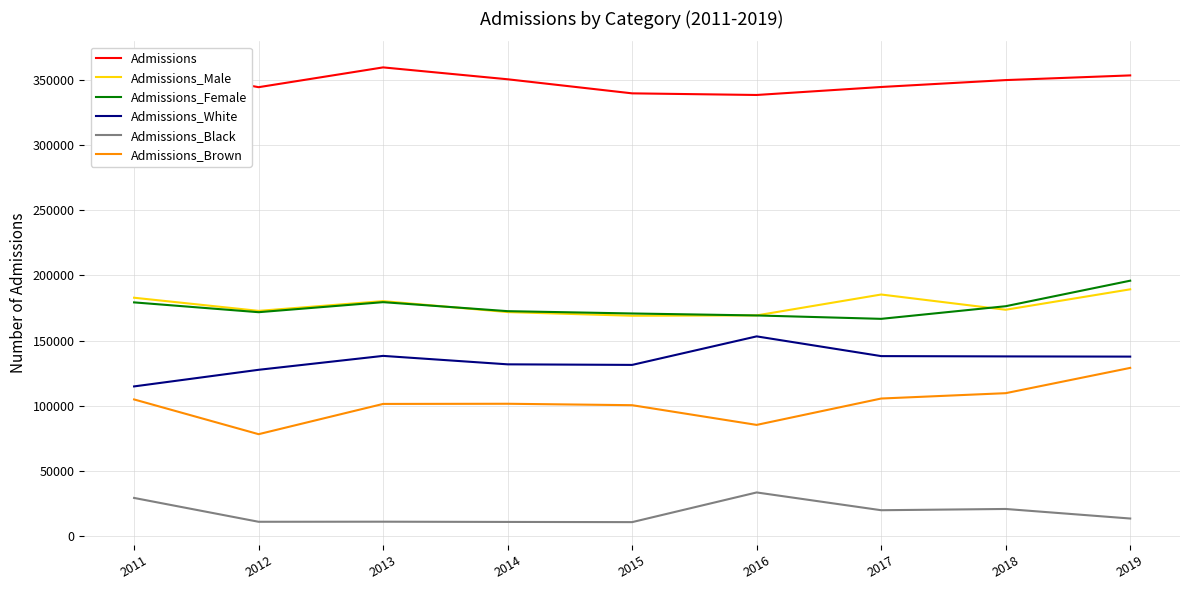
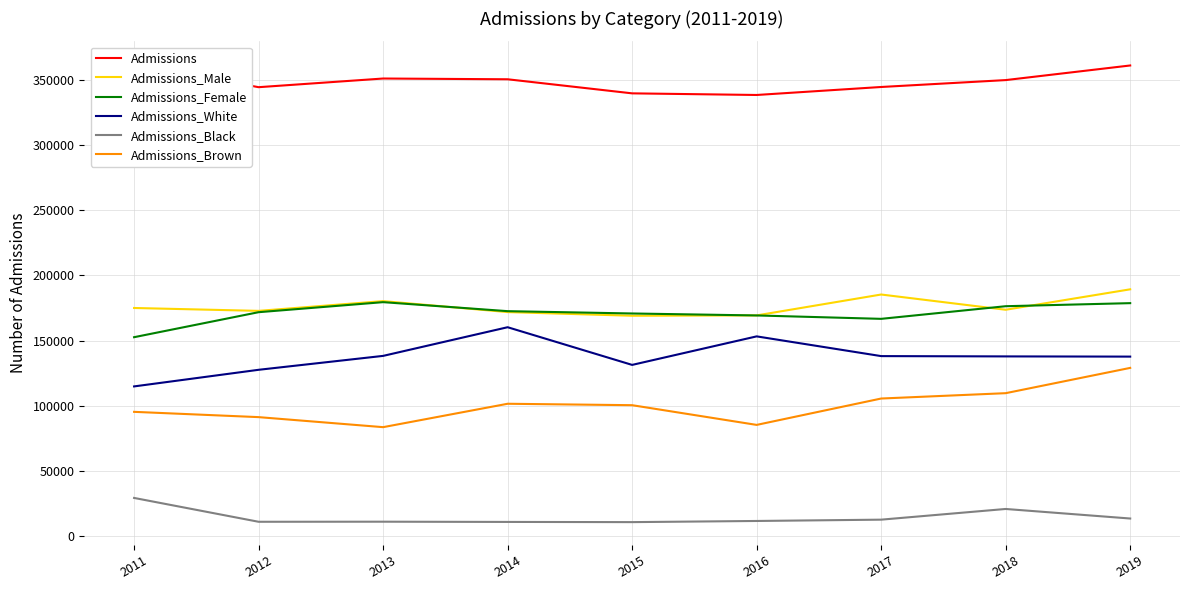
  {
    "Admissions": {
      "2012": 345000,
-     "2013": 360000,
+     "2013": 351000,
      "2014": 351000,
      "2015": 340000,
      "2016": 339000,
      "2017": 345000,
      "2018": 350000,
-     "2019": 354000
+     "2019": 361000
    },
    "Admissions_Male": {
-     "2011": 183000,
+     "2011": 175000,
      "2017": 185000,
      "2018": 174000,
      "2019": 189000
    },
    "Admissions_Female": {
-     "2011": 179000,
+     "2011": 153000,
      "2017": 167000,
      "2018": 176000,
-     "2019": 196000
+     "2019": 179000
    },
    "Admissions_White": {
      "2011": 115000,
      "2012": 128000,
      "2013": 138000,
-     "2014": 132000,
+     "2014": 160000,
      "2015": 131000,
      "2016": 153000,
      "2017": 138000,
      "2018": 138000,
      "2019": 138000
    },
    "Admissions_Black": {
      "2011": 29000,
      "2012": 11000,
      "2013": 11000,
      "2014": 11000,
      "2015": 11000,
-     "2016": 33000,
-     "2017": 20000,
+     "2016": 11000,
+     "2017": 12000,
      "2018": 21000,
      "2019": 13000
    },
    "Admissions_Brown": {
-     "2011": 105000,
-     "2012": 78000,
-     "2013": 101000,
+     "2011": 95000,
+     "2012": 91000,
+     "2013": 83000,
      "2014": 101000,
      "2015": 100000,
      "2016": 85000,
      "2017": 105000,
      "2018": 110000,
      "2019": 129000
    }
  }
